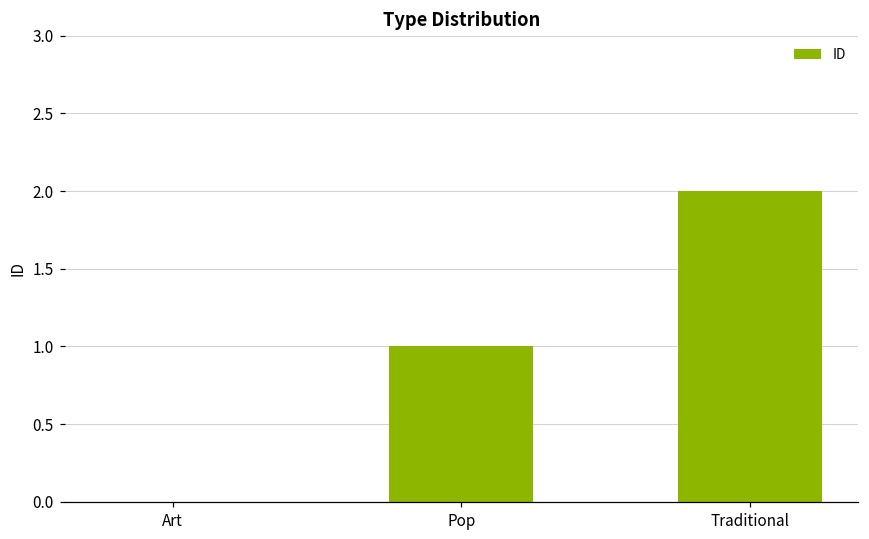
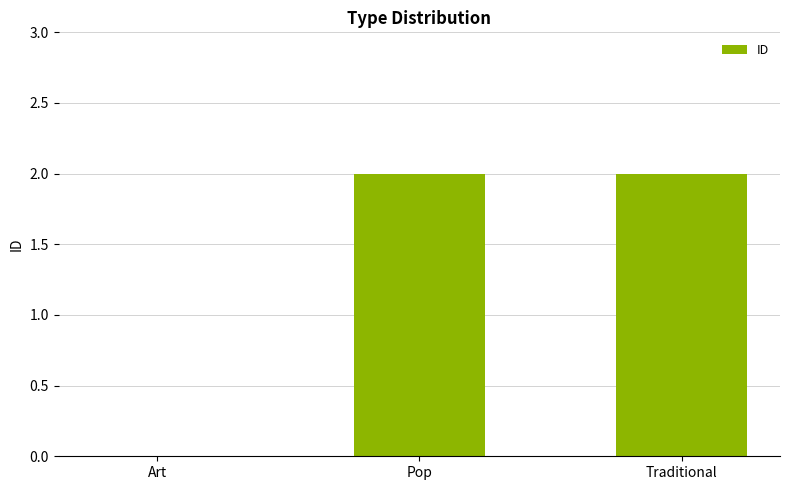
  {
    "Art": 0,
-   "Pop": 1,
+   "Pop": 2,
    "Traditional": 2
  }
